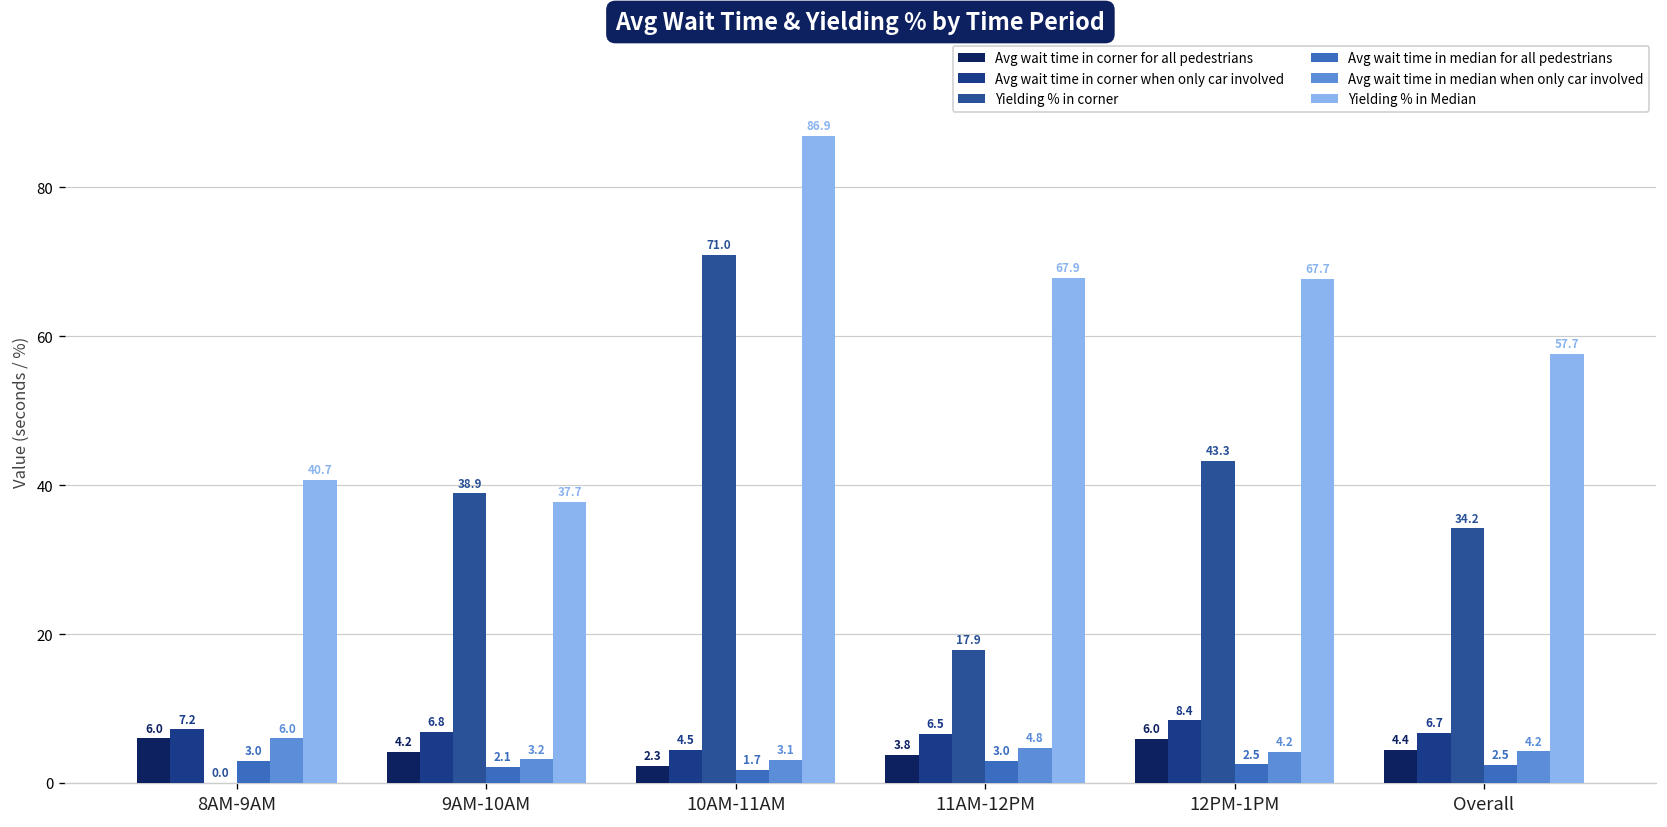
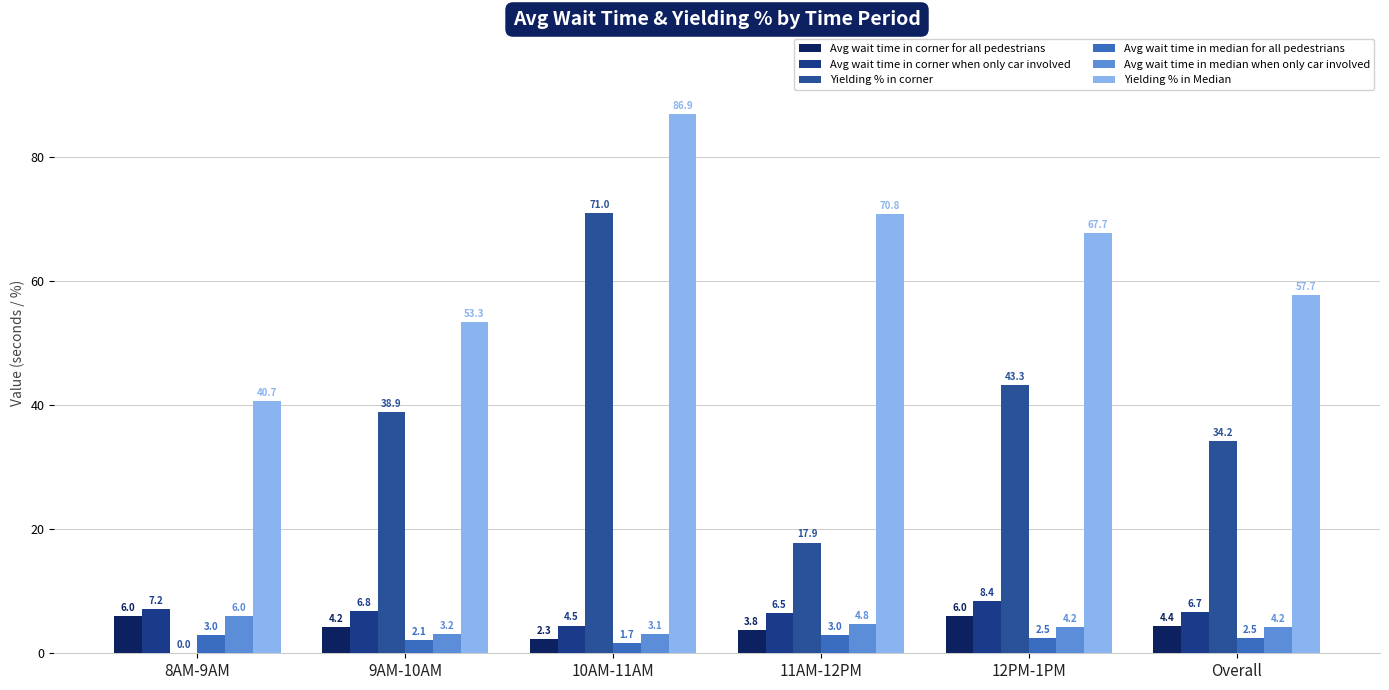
  {
    "Yielding % in Median": {
      "8AM-9AM": 40.7,
-     "9AM-10AM": 37.7,
+     "9AM-10AM": 53.3,
      "10AM-11AM": 86.9,
-     "11AM-12PM": 67.9,
+     "11AM-12PM": 70.8,
      "12PM-1PM": 67.7,
      "Overall": 57.7
    }
  }
